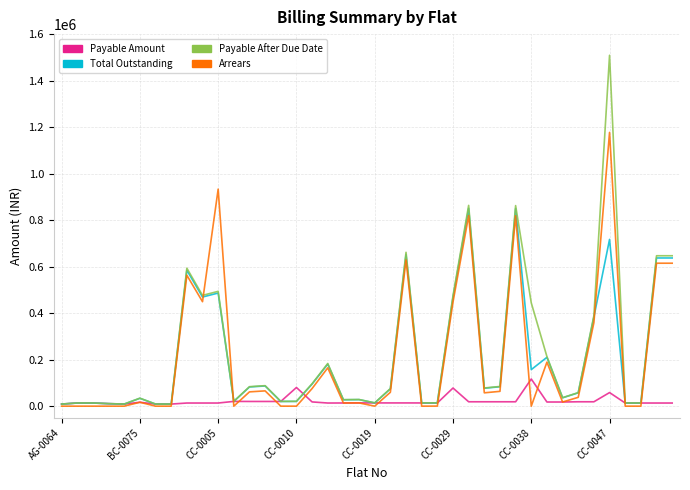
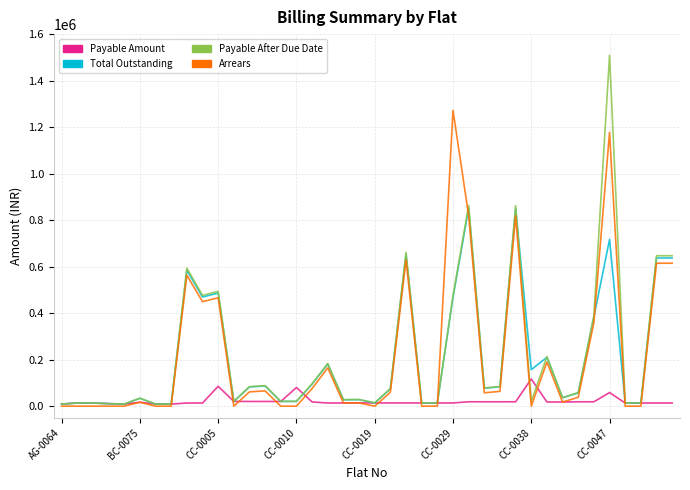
  {
    "Payable Amount": {
-     "CC-0005": 10000,
+     "CC-0005": 90000,
      "CC-0010": 80000,
-     "CC-0029": 80000,
+     "CC-0029": 10000,
      "CC-0038": 120000,
      "CC-0047": 60000
    },
    "Total Outstanding": {
      "CC-0038": 160000,
      "CC-0047": 720000
    },
    "Payable After Due Date": {
-     "CC-0038": 440000,
+     "CC-0038": 20000,
      "CC-0047": 1510000
    },
    "Arrears": {
-     "CC-0005": 930000,
+     "CC-0005": 470000,
      "CC-0010": 0,
      "CC-0019": 0,
-     "CC-0029": 450000,
+     "CC-0029": 1270000,
      "CC-0038": 0,
      "CC-0047": 1180000
    }
  }
